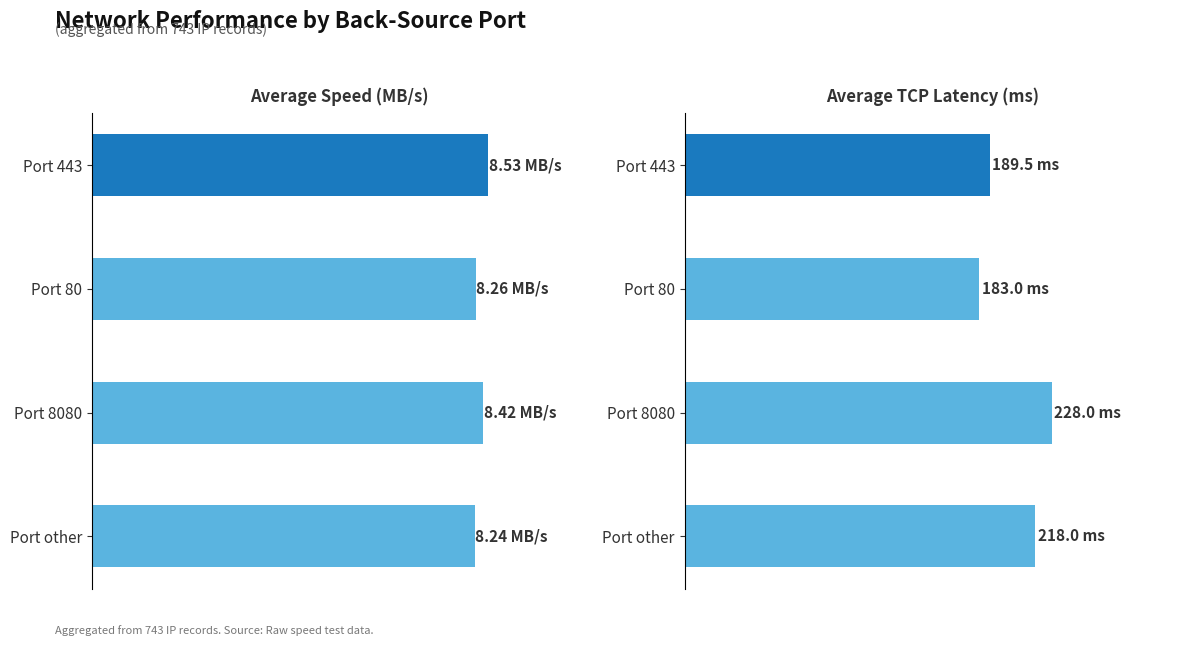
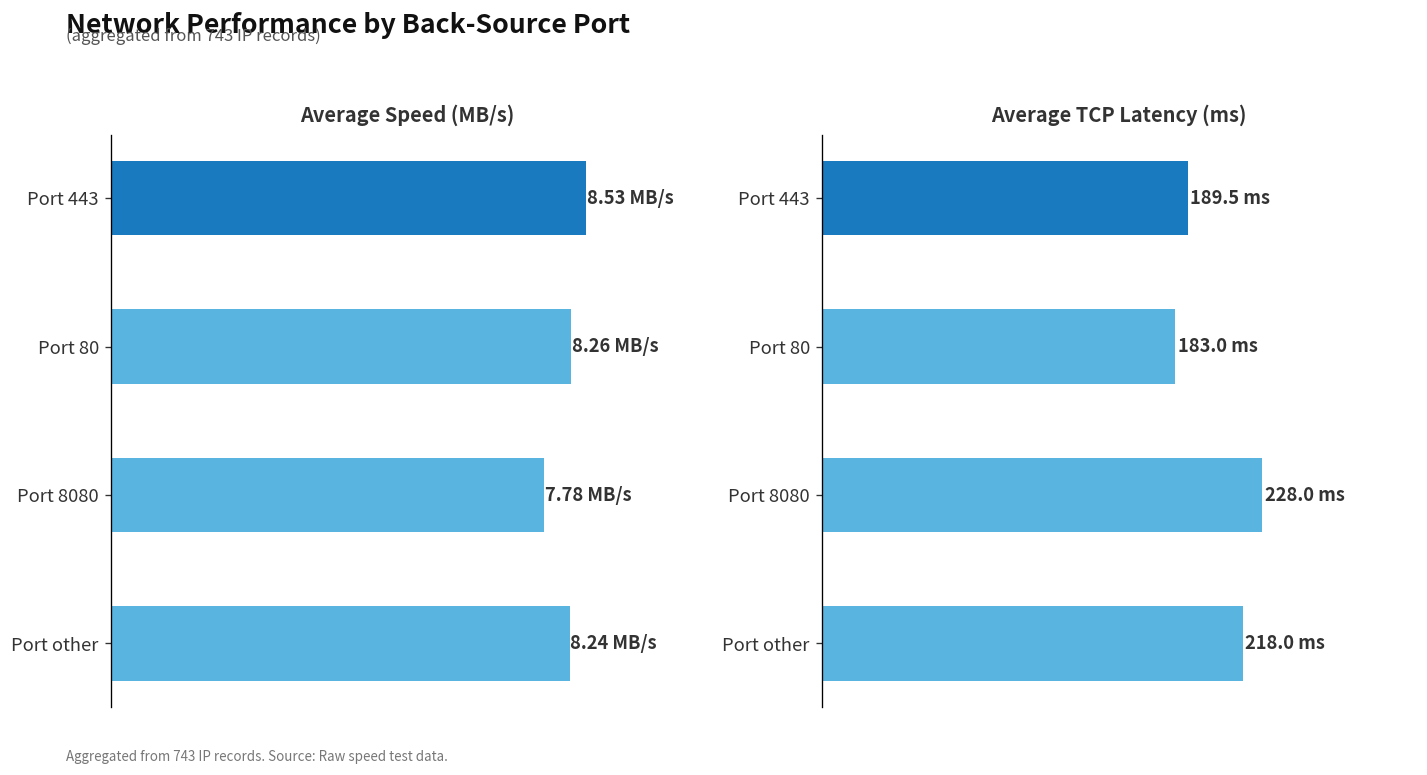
  {
    "Average Speed (MB/s)": {
      "Port 443": 8.53,
      "Port 80": 8.26,
-     "Port 8080": 8.42,
+     "Port 8080": 7.78,
      "Port other": 8.24
    },
    "Average TCP Latency (ms)": {
      "Port 443": 189.5,
      "Port 80": 183.0,
      "Port 8080": 228.0,
      "Port other": 218.0
    }
  }
